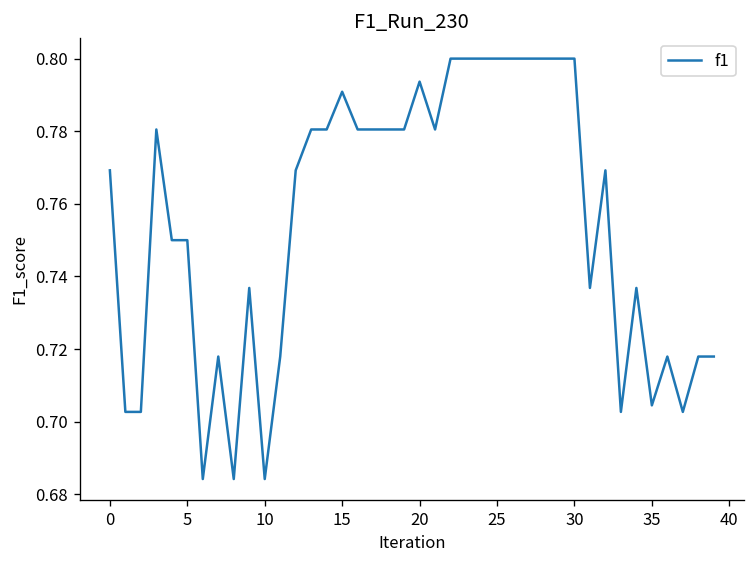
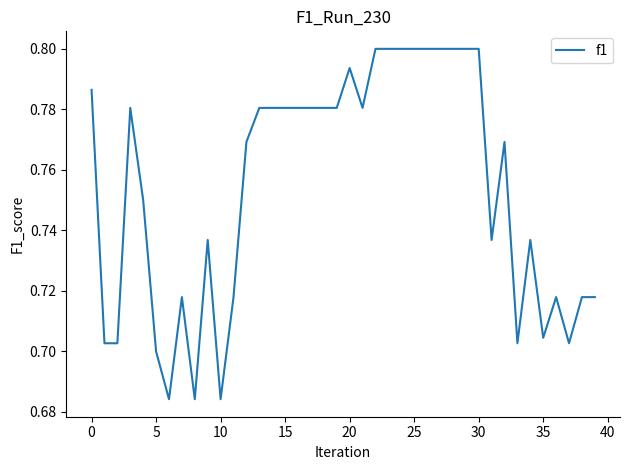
  {
-   "0": 0.769,
-   "5": 0.75,
+   "0": 0.786,
+   "5": 0.70,
    "10": 0.684,
-   "15": 0.791,
+   "15": 0.780,
    "20": 0.794,
    "25": 0.800,
    "30": 0.800,
    "35": 0.705
  }
